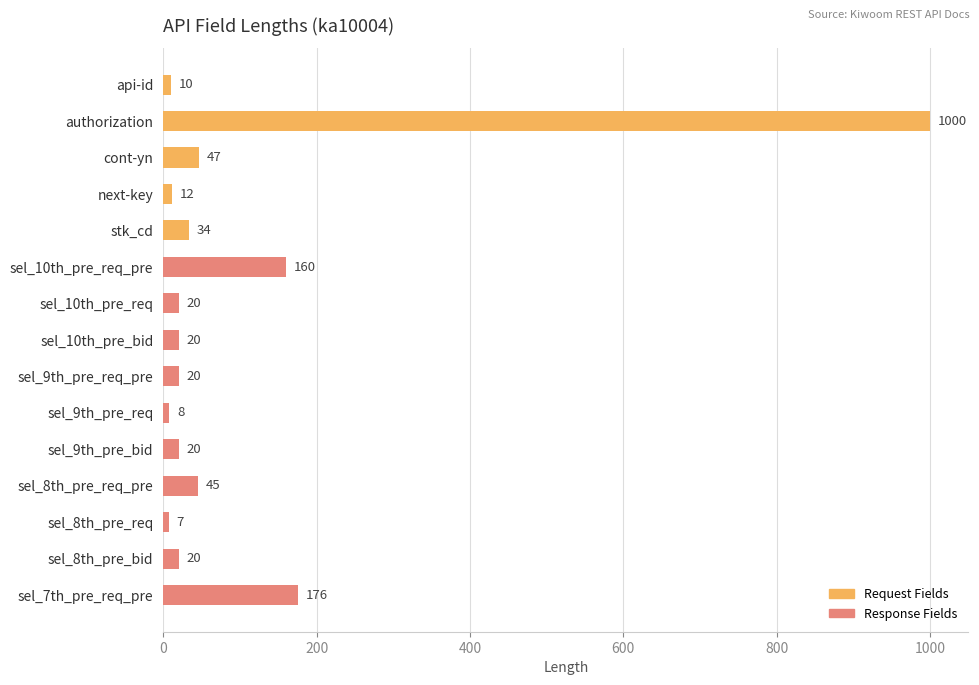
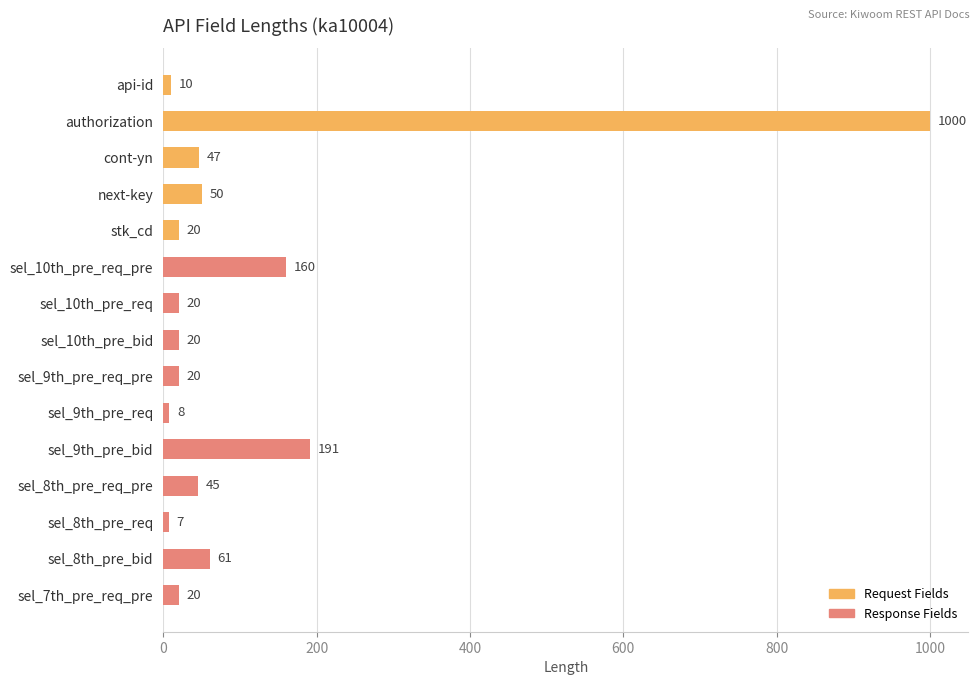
  {
    "api-id": 10,
    "authorization": 1000,
    "cont-yn": 47,
-   "next-key": 12,
-   "stk_cd": 34,
+   "next-key": 50,
+   "stk_cd": 20,
    "sel_10th_pre_req_pre": 160,
    "sel_10th_pre_req": 20,
    "sel_10th_pre_bid": 20,
    "sel_9th_pre_req_pre": 20,
    "sel_9th_pre_req": 8,
-   "sel_9th_pre_bid": 20,
+   "sel_9th_pre_bid": 191,
    "sel_8th_pre_req_pre": 45,
    "sel_8th_pre_req": 7,
-   "sel_8th_pre_bid": 20,
-   "sel_7th_pre_req_pre": 176
+   "sel_8th_pre_bid": 61,
+   "sel_7th_pre_req_pre": 20
  }
